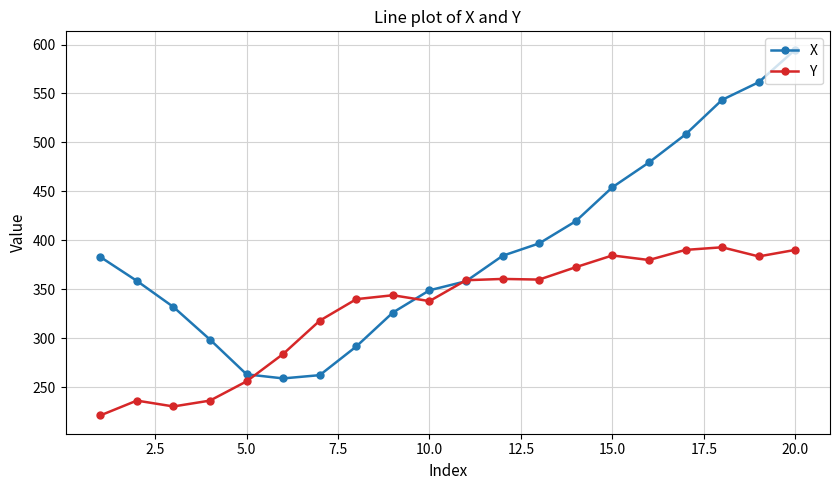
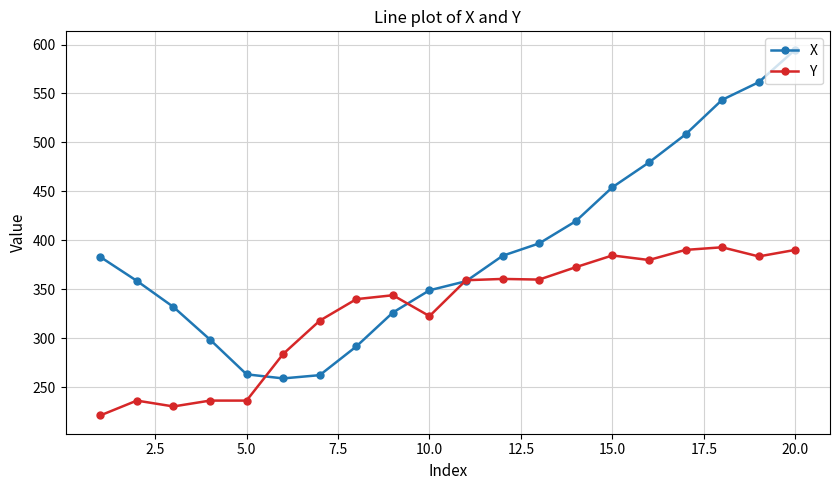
  {
    "X": {
      "5.0": 260,
      "10.0": 350,
      "15.0": 450
    },
    "Y": {
-     "5.0": 260,
-     "10.0": 340,
+     "5.0": 240,
+     "10.0": 320,
      "15.0": 380,
      "20.0": 390
    }
  }
